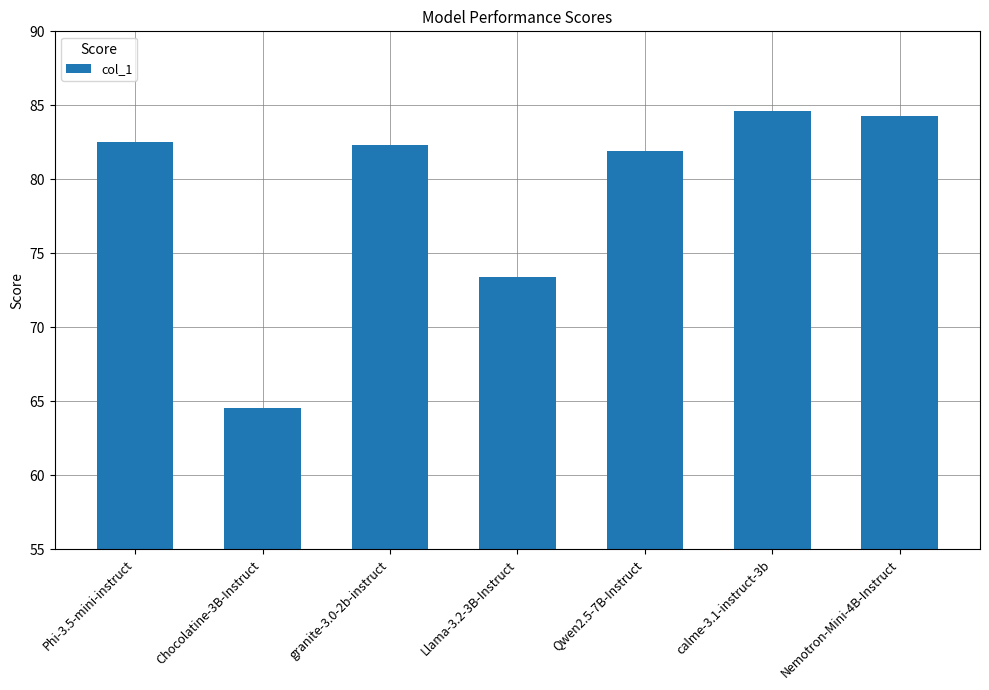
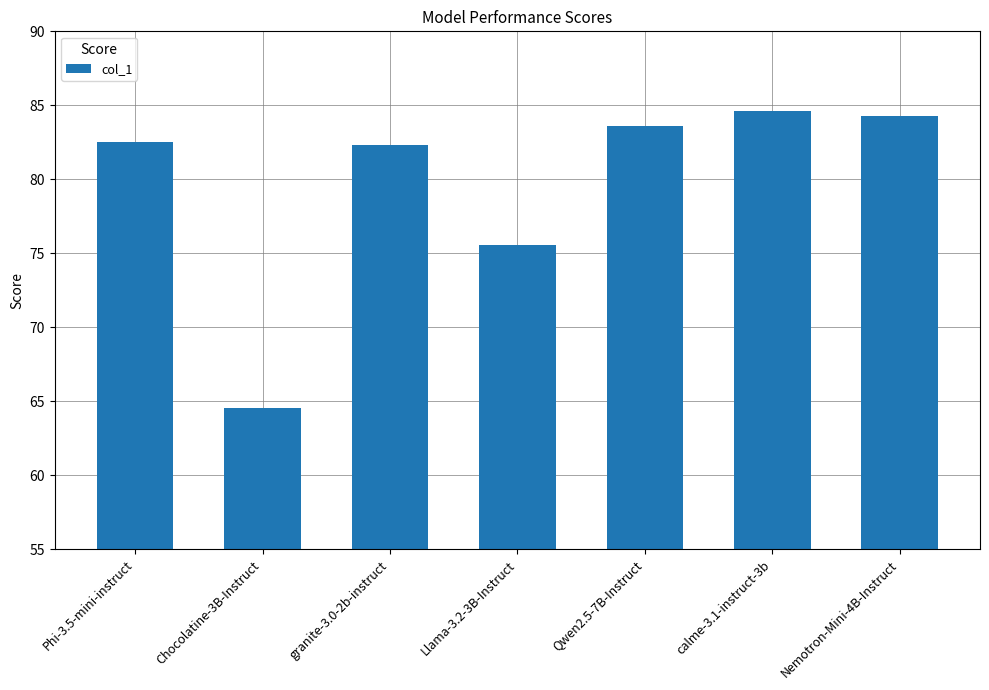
  {
    "Phi-3.5-mini-instruct": 82.5,
    "Chocolatine-3B-Instruct": 64.6,
    "granite-3.0-2b-instruct": 82.4,
-   "Llama-3.2-3B-Instruct": 73.4,
-   "Qwen2.5-7B-Instruct": 81.9,
+   "Llama-3.2-3B-Instruct": 75.6,
+   "Qwen2.5-7B-Instruct": 83.6,
    "calme-3.1-instruct-3b": 84.7,
    "Nemotron-Mini-4B-Instruct": 84.3
  }
